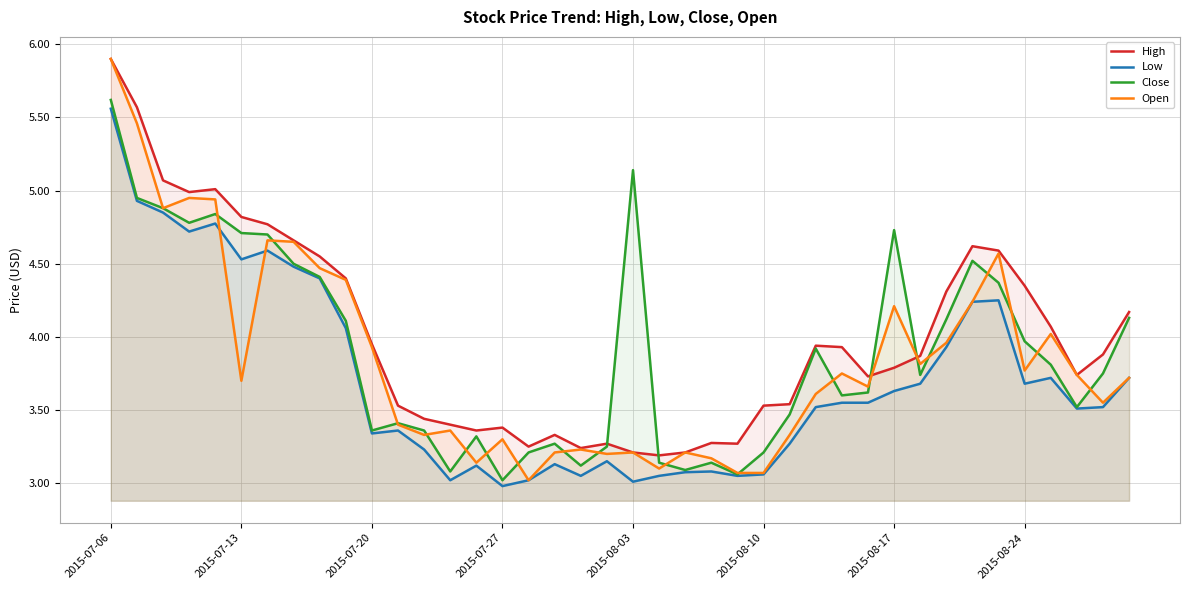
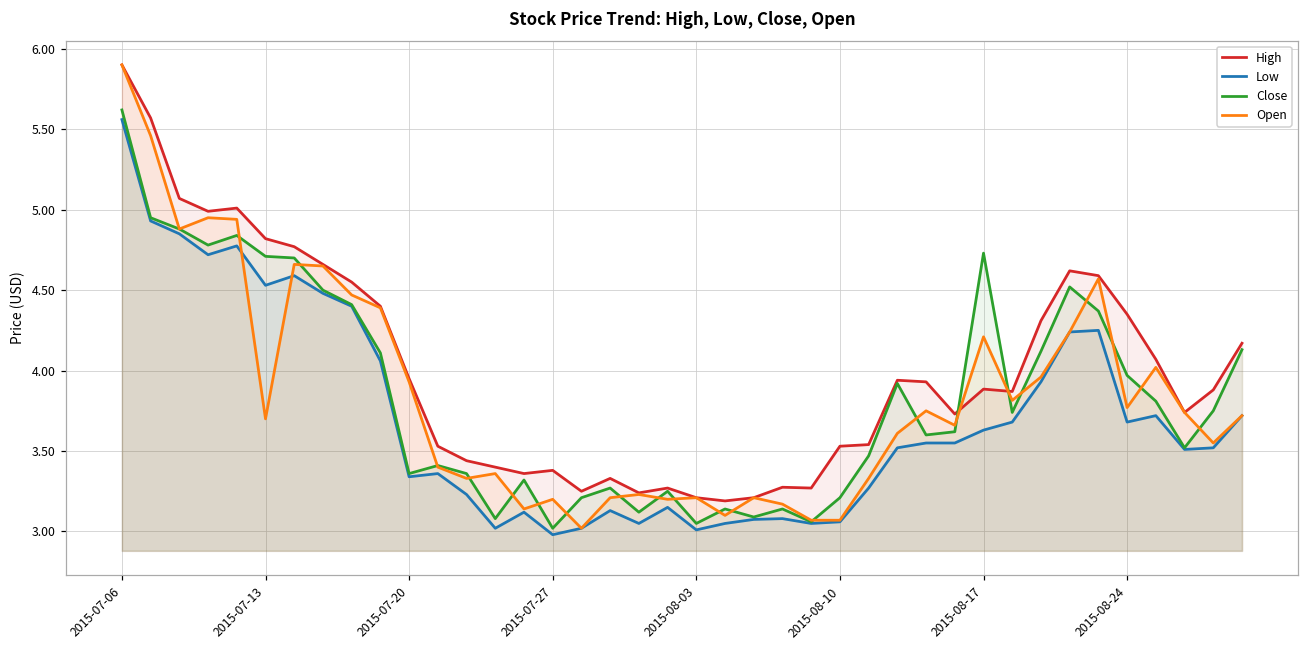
  {
    "High": {
      "2015-07-13": 4.82,
      "2015-07-20": 3.95,
      "2015-07-27": 3.38,
      "2015-08-10": 3.53,
-     "2015-08-17": 3.79,
+     "2015-08-17": 3.89,
      "2015-08-24": 4.35
    },
    "Low": {
      "2015-07-06": 5.56,
      "2015-07-13": 4.53,
      "2015-07-20": 3.34,
      "2015-07-27": 2.98,
      "2015-08-03": 3.01,
      "2015-08-17": 3.63,
      "2015-08-24": 3.68
    },
    "Close": {
      "2015-07-06": 5.62,
      "2015-07-13": 4.71,
      "2015-07-20": 3.36,
      "2015-07-27": 3.02,
-     "2015-08-03": 5.14,
+     "2015-08-03": 3.05,
      "2015-08-10": 3.21,
      "2015-08-17": 4.73,
      "2015-08-24": 3.97
    },
    "Open": {
      "2015-07-13": 3.7,
      "2015-07-20": 3.93,
-     "2015-07-27": 3.3,
+     "2015-07-27": 3.2,
      "2015-08-17": 4.2,
      "2015-08-24": 3.77
    }
  }
